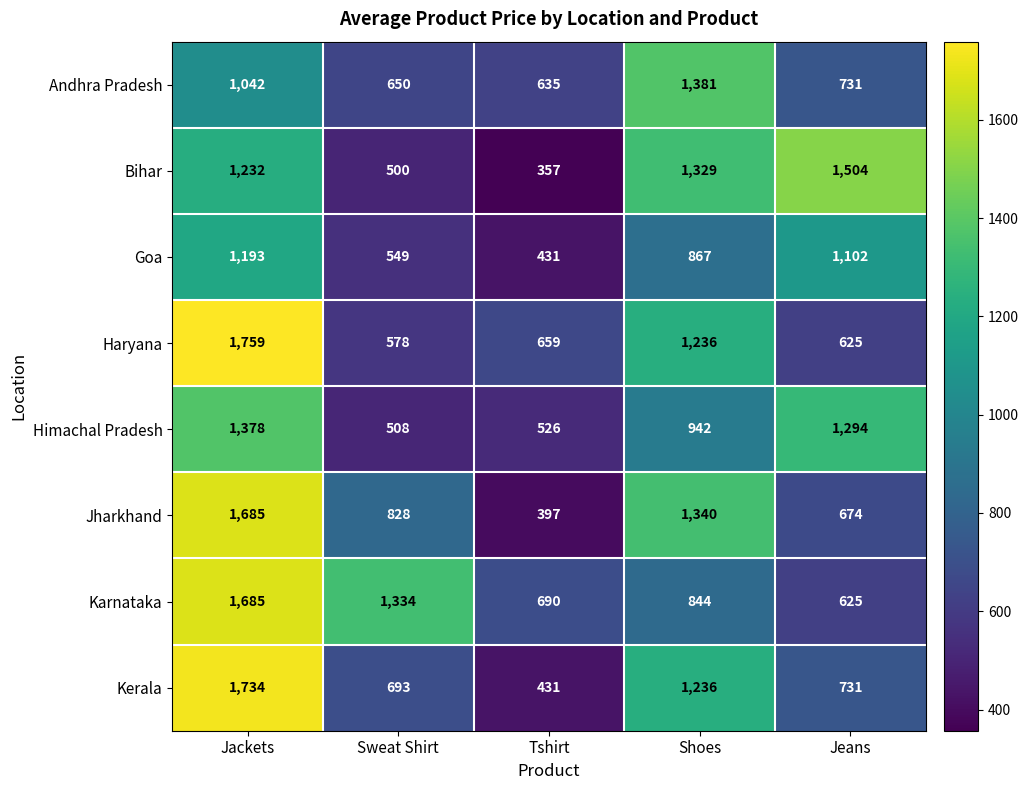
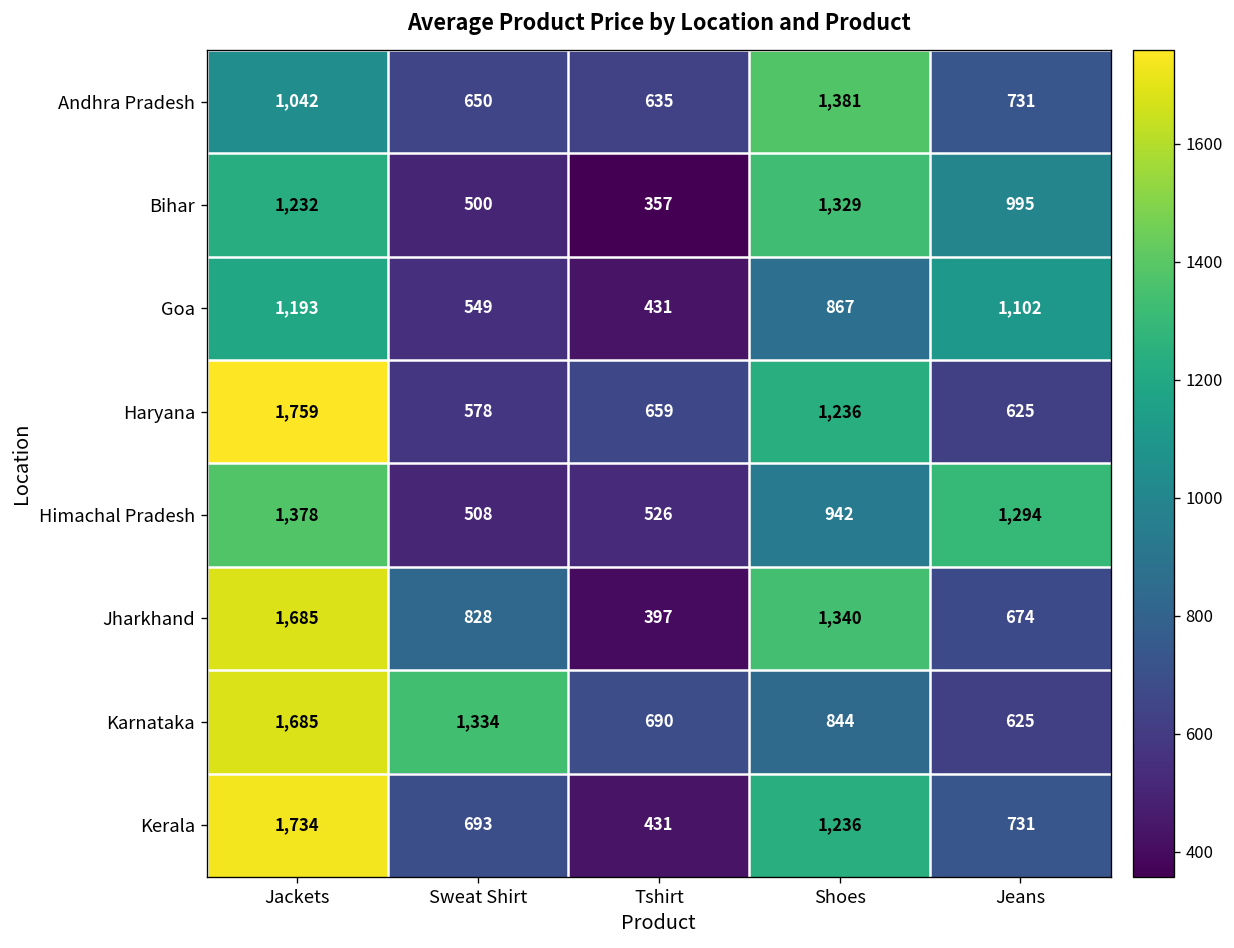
  {
    "Andhra Pradesh": {
      "Jackets": "1,042",
      "Sweat Shirt": "650",
      "Tshirt": "635",
      "Shoes": "1,381",
      "Jeans": "731"
    },
    "Bihar": {
      "Jackets": "1,232",
      "Sweat Shirt": "500",
      "Tshirt": "357",
      "Shoes": "1,329",
-     "Jeans": "1,504"
+     "Jeans": "995"
    },
    "Goa": {
      "Jackets": "1,193",
      "Sweat Shirt": "549",
      "Tshirt": "431",
      "Shoes": "867",
      "Jeans": "1,102"
    },
    "Haryana": {
      "Jackets": "1,759",
      "Sweat Shirt": "578",
      "Tshirt": "659",
      "Shoes": "1,236",
      "Jeans": "625"
    },
    "Himachal Pradesh": {
      "Jackets": "1,378",
      "Sweat Shirt": "508",
      "Tshirt": "526",
      "Shoes": "942",
      "Jeans": "1,294"
    },
    "Jharkhand": {
      "Jackets": "1,685",
      "Sweat Shirt": "828",
      "Tshirt": "397",
      "Shoes": "1,340",
      "Jeans": "674"
    },
    "Karnataka": {
      "Jackets": "1,685",
      "Sweat Shirt": "1,334",
      "Tshirt": "690",
      "Shoes": "844",
      "Jeans": "625"
    },
    "Kerala": {
      "Jackets": "1,734",
      "Sweat Shirt": "693",
      "Tshirt": "431",
      "Shoes": "1,236",
      "Jeans": "731"
    }
  }
